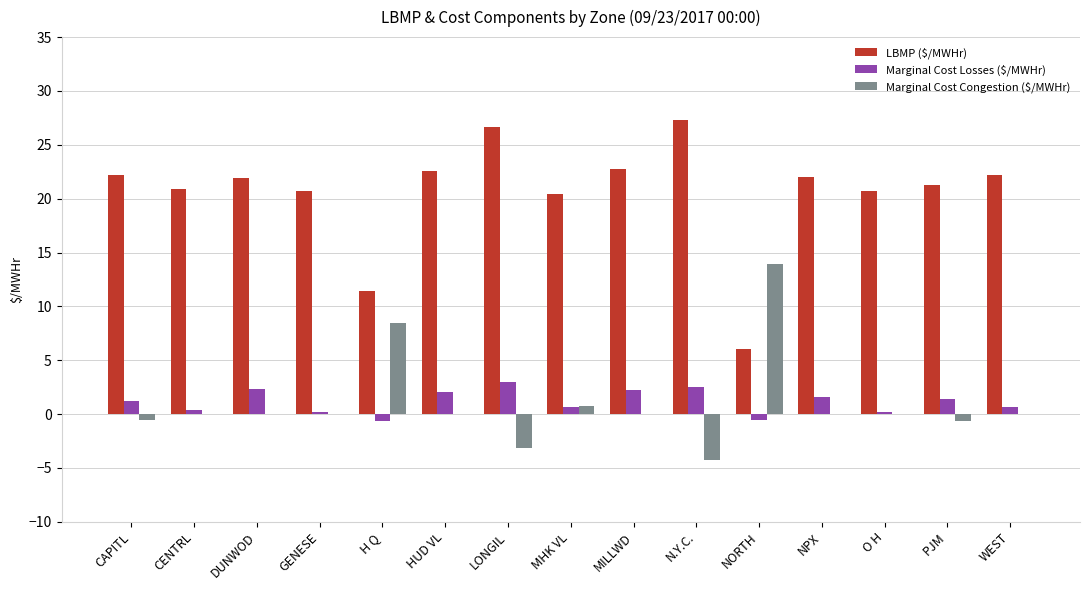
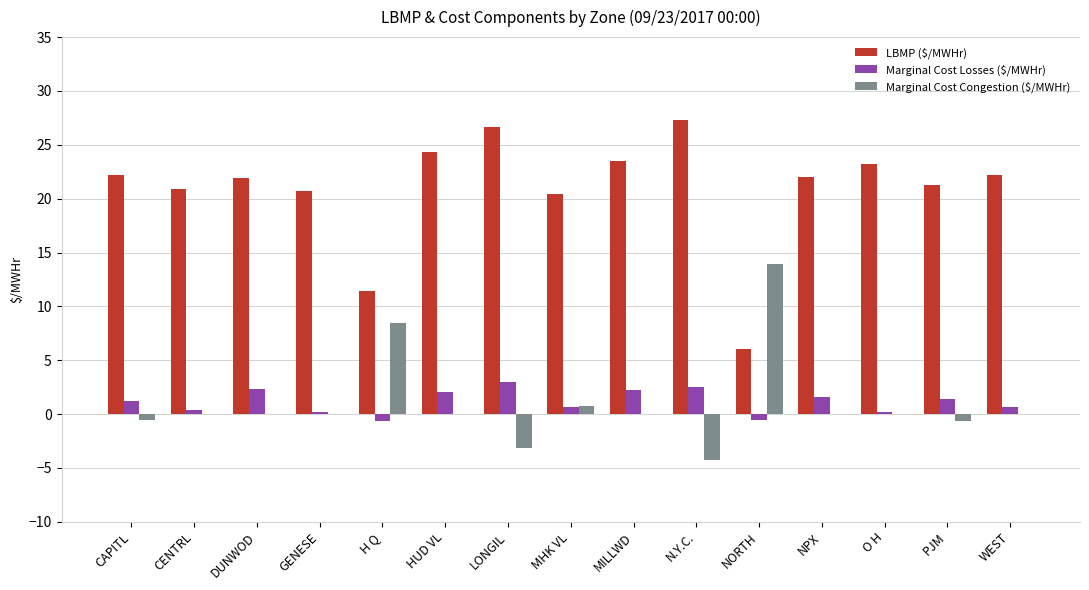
  {
    "LBMP ($/MWHr)": {
      "CAPITL": 22.2,
      "CENTRL": 20.9,
      "DUNWOD": 21.9,
      "GENESE": 20.7,
      "H Q": 11.5,
-     "HUD VL": 22.6,
+     "HUD VL": 24.4,
      "LONGIL": 26.7,
      "MHK VL": 20.5,
-     "MILLWD": 22.8,
+     "MILLWD": 23.5,
      "N.Y.C.": 27.3,
      "NORTH": 6.0,
      "NPX": 22.1,
-     "O H": 20.7,
+     "O H": 23.2,
      "PJM": 21.3,
      "WEST": 22.2
    },
    "Marginal Cost Losses ($/MWHr)": {
      "CAPITL": 1.2,
      "CENTRL": 0.4,
      "DUNWOD": 2.3,
      "H Q": -0.6,
      "HUD VL": 2.1,
      "LONGIL": 3.0,
      "MHK VL": 0.7,
      "MILLWD": 2.3,
      "N.Y.C.": 2.5,
      "NORTH": -0.6,
      "NPX": 1.5,
      "PJM": 1.4,
      "WEST": 0.7
    },
    "Marginal Cost Congestion ($/MWHr)": {
      "CAPITL": -0.5,
      "CENTRL": 0.0,
      "DUNWOD": 0.0,
      "GENESE": 0.0,
      "H Q": 8.5,
      "HUD VL": 0.0,
      "LONGIL": -3.1,
      "MHK VL": 0.7,
      "MILLWD": 0.0,
      "N.Y.C.": -4.2,
      "NORTH": 13.9,
      "NPX": 0.0,
      "O H": 0.0,
      "PJM": -0.7,
      "WEST": 0.0
    }
  }
